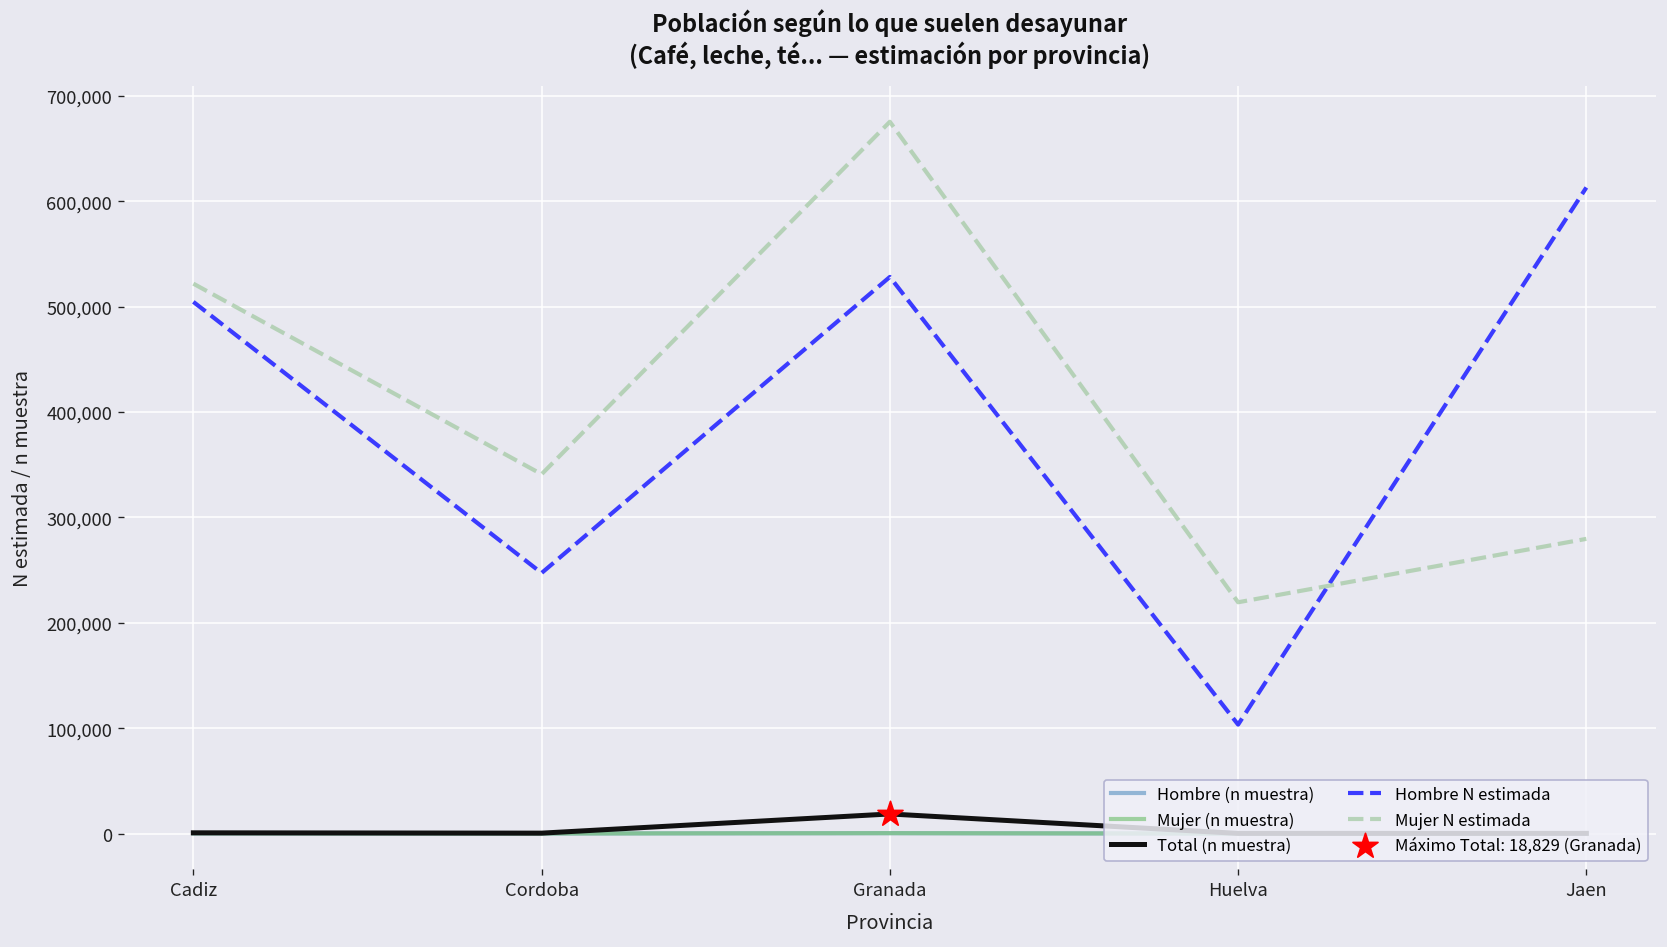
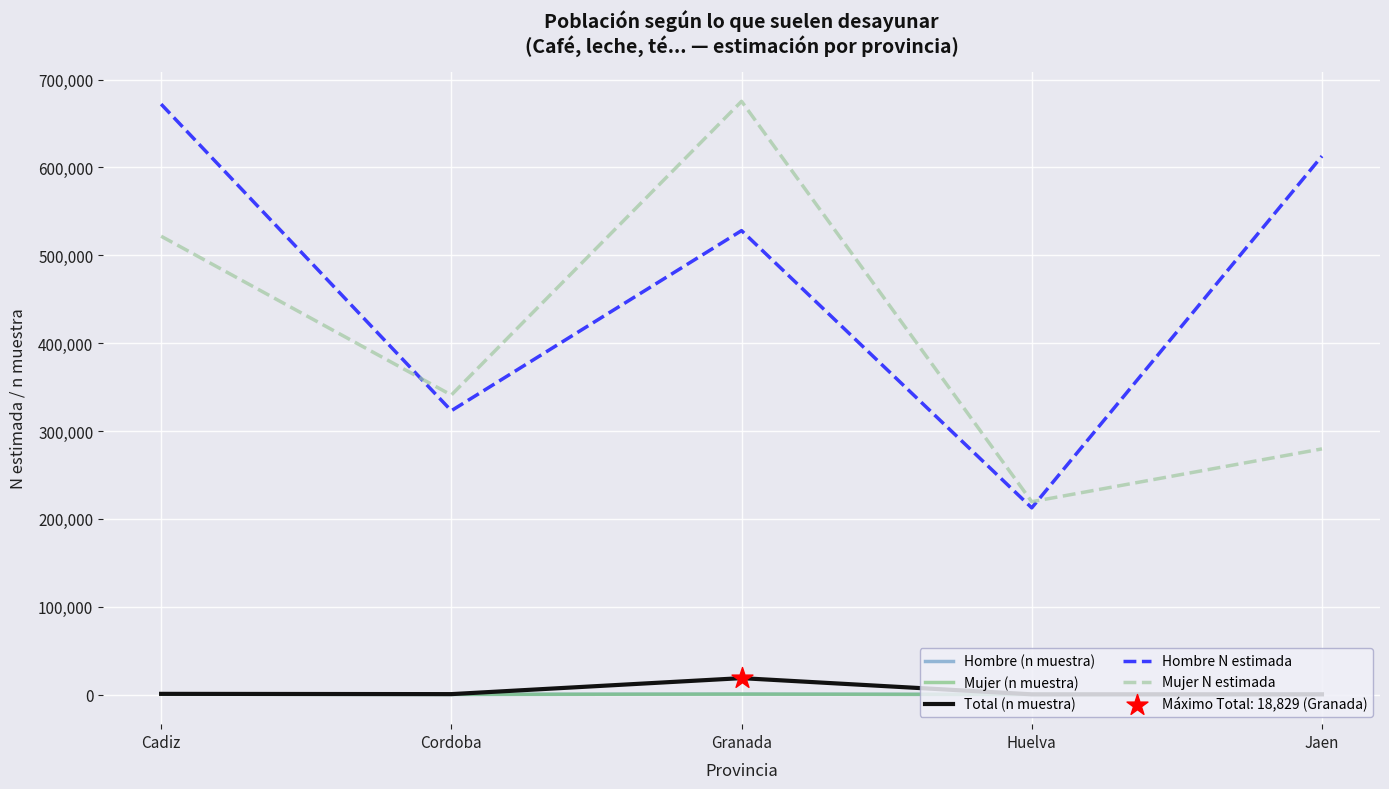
  {
    "Hombre N estimada": {
-     "Cadiz": "500,000",
-     "Cordoba": "250,000",
+     "Cadiz": "670,000",
+     "Cordoba": "320,000",
      "Granada": "530,000",
-     "Huelva": "100,000",
+     "Huelva": "210,000",
      "Jaen": "610,000"
    }
  }
